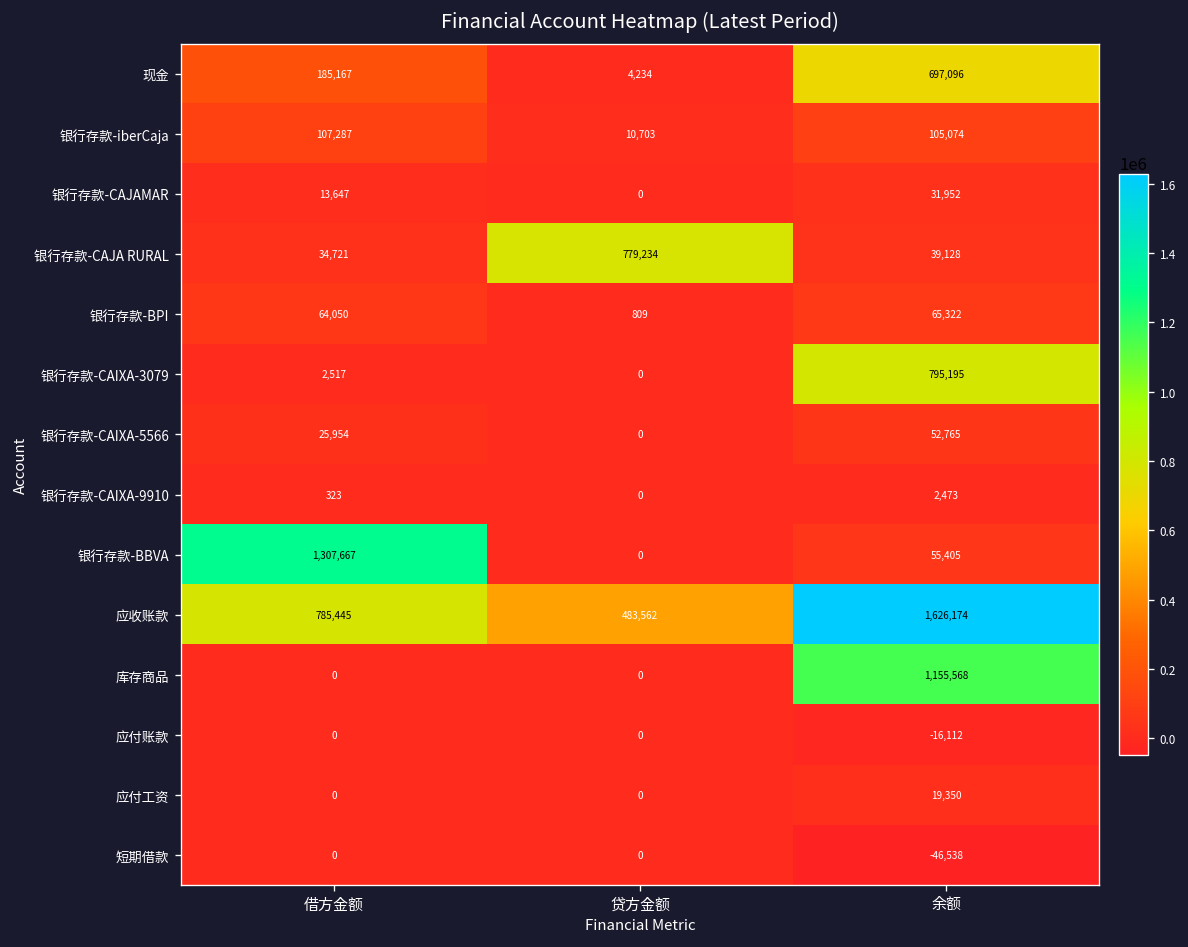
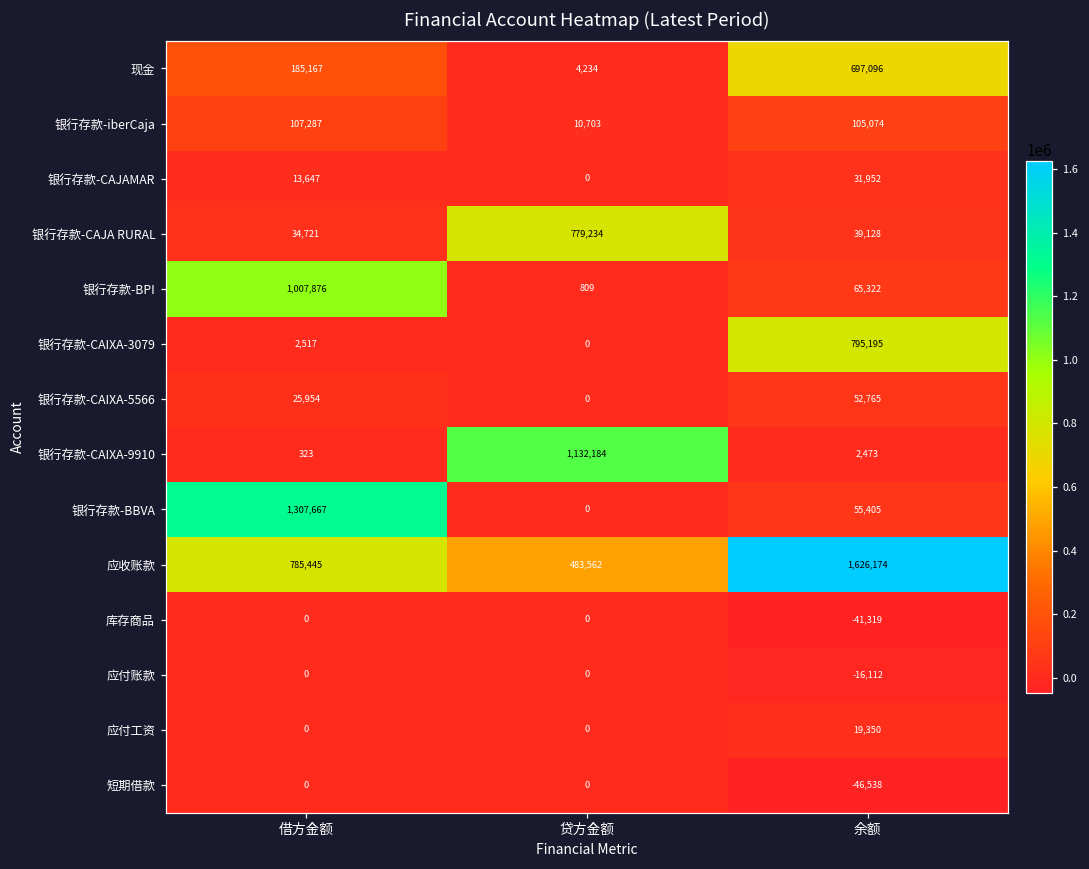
  {
    "现金": {
      "借方金额": "185,167",
      "贷方金额": "4,234",
      "余额": "697,096"
    },
    "银行存款-iberCaja": {
      "借方金额": "107,287",
      "贷方金额": "10,703",
      "余额": "105,074"
    },
    "银行存款-CAJAMAR": {
      "借方金额": "13,647",
      "贷方金额": "0",
      "余额": "31,952"
    },
    "银行存款-CAJA RURAL": {
      "借方金额": "34,721",
      "贷方金额": "779,234",
      "余额": "39,128"
    },
    "银行存款-BPI": {
-     "借方金额": "64,050",
+     "借方金额": "1,007,876",
      "贷方金额": "809",
      "余额": "65,322"
    },
    "银行存款-CAIXA-3079": {
      "借方金额": "2,517",
      "贷方金额": "0",
      "余额": "795,195"
    },
    "银行存款-CAIXA-5566": {
      "借方金额": "25,954",
      "贷方金额": "0",
      "余额": "52,765"
    },
    "银行存款-CAIXA-9910": {
      "借方金额": "323",
-     "贷方金额": "0",
+     "贷方金额": "1,132,184",
      "余额": "2,473"
    },
    "银行存款-BBVA": {
      "借方金额": "1,307,667",
      "贷方金额": "0",
      "余额": "55,405"
    },
    "应收账款": {
      "借方金额": "785,445",
      "贷方金额": "483,562",
      "余额": "1,626,174"
    },
    "库存商品": {
      "借方金额": "0",
      "贷方金额": "0",
-     "余额": "1,155,568"
+     "余额": "-41,319"
    },
    "应付账款": {
      "借方金额": "0",
      "贷方金额": "0",
      "余额": "-16,112"
    },
    "应付工资": {
      "借方金额": "0",
      "贷方金额": "0",
      "余额": "19,350"
    },
    "短期借款": {
      "借方金额": "0",
      "贷方金额": "0",
      "余额": "-46,538"
    }
  }
